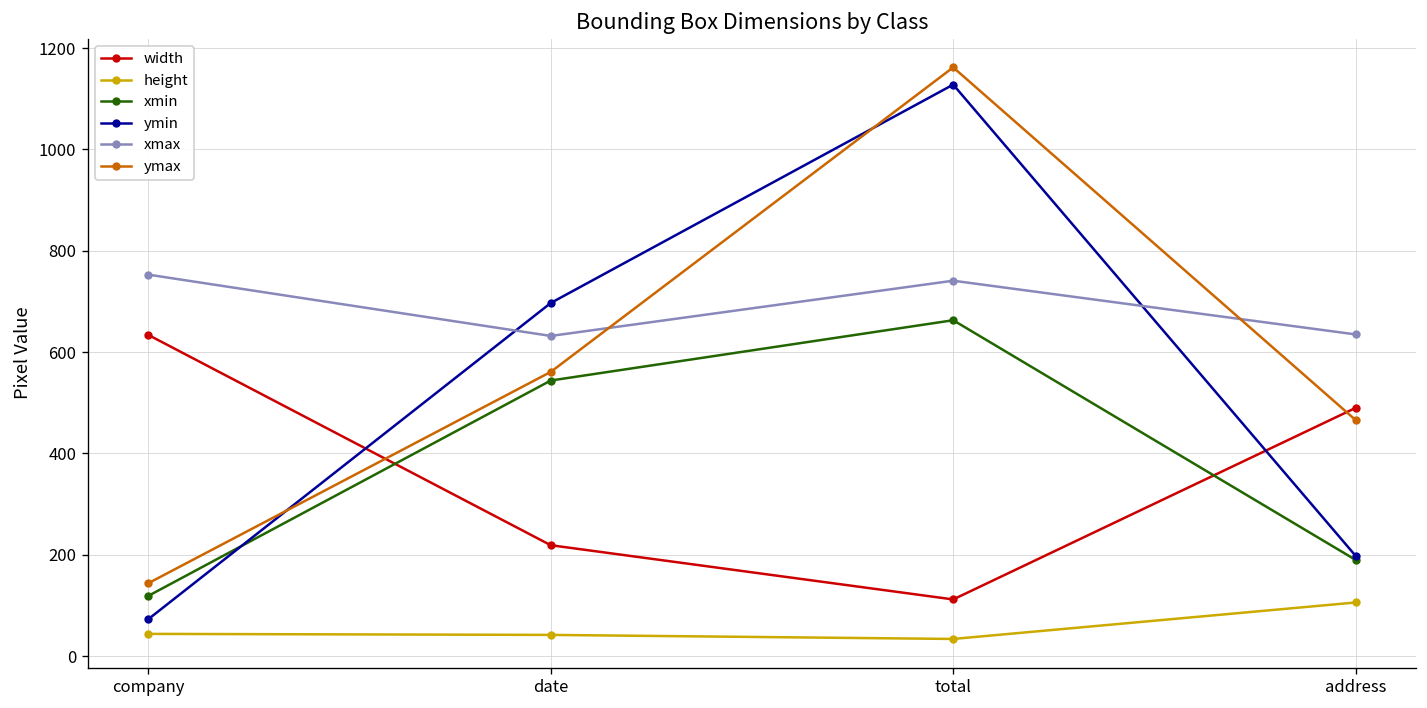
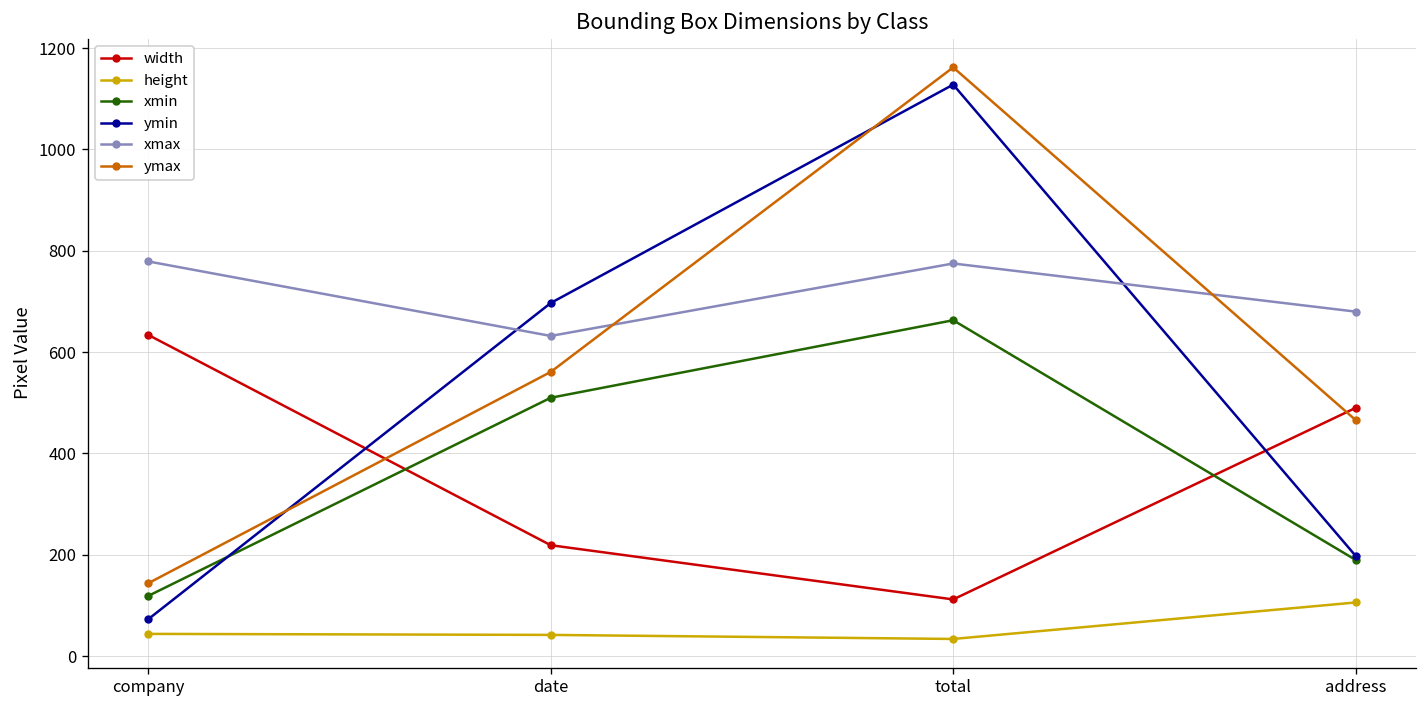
  {
    "width": {
      "company": 630,
      "date": 220,
      "total": 110,
      "address": 490
    },
    "height": {
      "company": 40,
      "date": 40,
      "total": 30,
      "address": 110
    },
    "xmin": {
      "company": 120,
-     "date": 540,
+     "date": 510,
      "total": 660,
      "address": 190
    },
    "ymin": {
      "company": 70,
      "date": 700,
      "total": 1130,
      "address": 200
    },
    "xmax": {
-     "company": 750,
+     "company": 780,
      "date": 630,
-     "total": 740,
-     "address": 640
+     "total": 780,
+     "address": 680
    },
    "ymax": {
      "company": 140,
      "date": 560,
      "total": 1160,
      "address": 470
    }
  }
